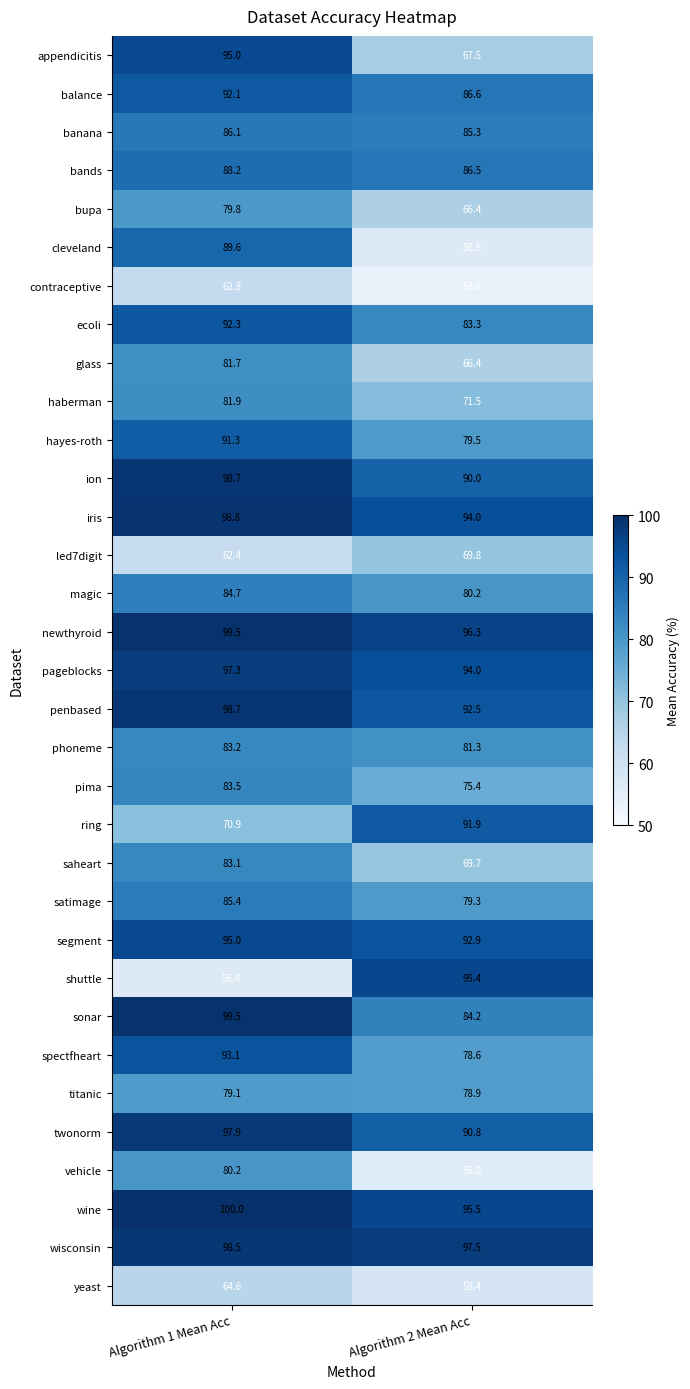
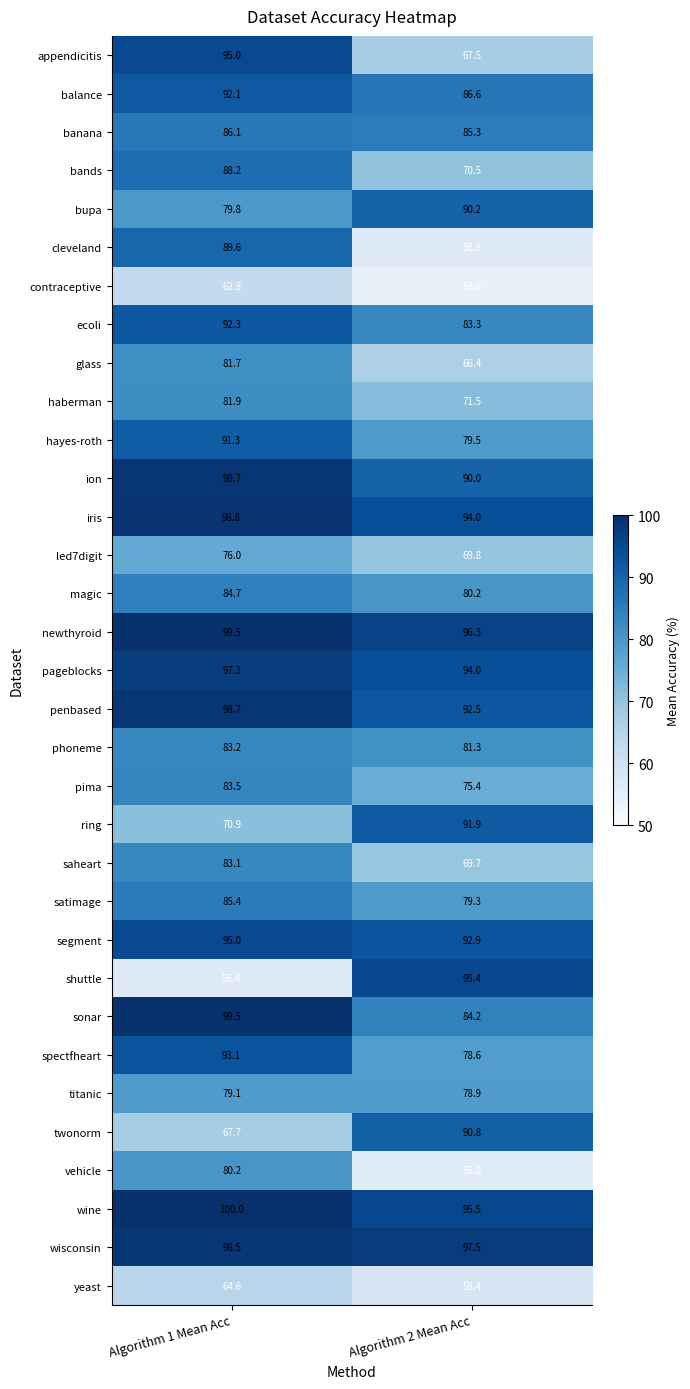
  {
    "appendicitis": {
      "Algorithm 1 Mean Acc": 95.0,
      "Algorithm 2 Mean Acc": 67.5
    },
    "balance": {
      "Algorithm 1 Mean Acc": 92.1,
      "Algorithm 2 Mean Acc": 86.6
    },
    "banana": {
      "Algorithm 1 Mean Acc": 86.1,
      "Algorithm 2 Mean Acc": 85.3
    },
    "bands": {
      "Algorithm 1 Mean Acc": 88.2,
-     "Algorithm 2 Mean Acc": 86.5
+     "Algorithm 2 Mean Acc": 70.5
    },
    "bupa": {
      "Algorithm 1 Mean Acc": 79.8,
-     "Algorithm 2 Mean Acc": 66.4
+     "Algorithm 2 Mean Acc": 90.2
    },
    "cleveland": {
      "Algorithm 1 Mean Acc": 89.6
    },
    "contraceptive": {
      "Algorithm 1 Mean Acc": 62.8
    },
    "ecoli": {
      "Algorithm 1 Mean Acc": 92.3,
      "Algorithm 2 Mean Acc": 83.3
    },
    "glass": {
      "Algorithm 1 Mean Acc": 81.7,
      "Algorithm 2 Mean Acc": 66.4
    },
    "haberman": {
      "Algorithm 1 Mean Acc": 81.9,
      "Algorithm 2 Mean Acc": 71.5
    },
    "hayes-roth": {
      "Algorithm 1 Mean Acc": 91.3,
      "Algorithm 2 Mean Acc": 79.5
    },
    "ion": {
      "Algorithm 1 Mean Acc": 98.7,
      "Algorithm 2 Mean Acc": 90.0
    },
    "iris": {
      "Algorithm 1 Mean Acc": 98.8,
      "Algorithm 2 Mean Acc": 94.0
    },
    "led7digit": {
-     "Algorithm 1 Mean Acc": 62.4,
+     "Algorithm 1 Mean Acc": 76.0,
      "Algorithm 2 Mean Acc": 69.8
    },
    "magic": {
      "Algorithm 1 Mean Acc": 84.7,
      "Algorithm 2 Mean Acc": 80.2
    },
    "newthyroid": {
      "Algorithm 1 Mean Acc": 99.5,
      "Algorithm 2 Mean Acc": 96.3
    },
    "pageblocks": {
      "Algorithm 1 Mean Acc": 97.3,
      "Algorithm 2 Mean Acc": 94.0
    },
    "penbased": {
      "Algorithm 1 Mean Acc": 98.7,
      "Algorithm 2 Mean Acc": 92.5
    },
    "phoneme": {
      "Algorithm 1 Mean Acc": 83.2,
      "Algorithm 2 Mean Acc": 81.3
    },
    "pima": {
      "Algorithm 1 Mean Acc": 83.5,
      "Algorithm 2 Mean Acc": 75.4
    },
    "ring": {
      "Algorithm 1 Mean Acc": 70.9,
      "Algorithm 2 Mean Acc": 91.9
    },
    "saheart": {
      "Algorithm 1 Mean Acc": 83.1,
      "Algorithm 2 Mean Acc": 69.7
    },
    "satimage": {
      "Algorithm 1 Mean Acc": 85.4,
      "Algorithm 2 Mean Acc": 79.3
    },
    "segment": {
      "Algorithm 1 Mean Acc": 95.0,
      "Algorithm 2 Mean Acc": 92.9
    },
    "shuttle": {
      "Algorithm 2 Mean Acc": 95.4
    },
    "sonar": {
      "Algorithm 1 Mean Acc": 99.5,
      "Algorithm 2 Mean Acc": 84.2
    },
    "spectfheart": {
      "Algorithm 1 Mean Acc": 93.1,
      "Algorithm 2 Mean Acc": 78.6
    },
    "titanic": {
      "Algorithm 1 Mean Acc": 79.1,
      "Algorithm 2 Mean Acc": 78.9
    },
    "twonorm": {
-     "Algorithm 1 Mean Acc": 97.9,
+     "Algorithm 1 Mean Acc": 67.7,
      "Algorithm 2 Mean Acc": 90.8
    },
    "vehicle": {
      "Algorithm 1 Mean Acc": 80.2
    },
    "wine": {
      "Algorithm 1 Mean Acc": 100.0,
      "Algorithm 2 Mean Acc": 95.5
    },
    "wisconsin": {
      "Algorithm 1 Mean Acc": 98.5,
      "Algorithm 2 Mean Acc": 97.5
    },
    "yeast": {
      "Algorithm 1 Mean Acc": 64.6
    }
  }
